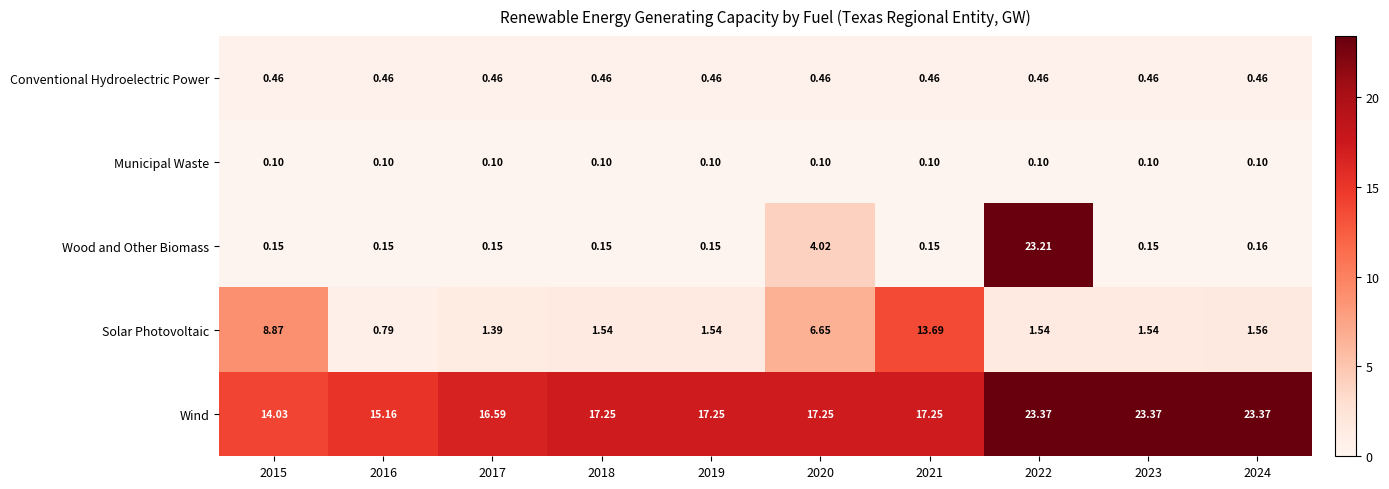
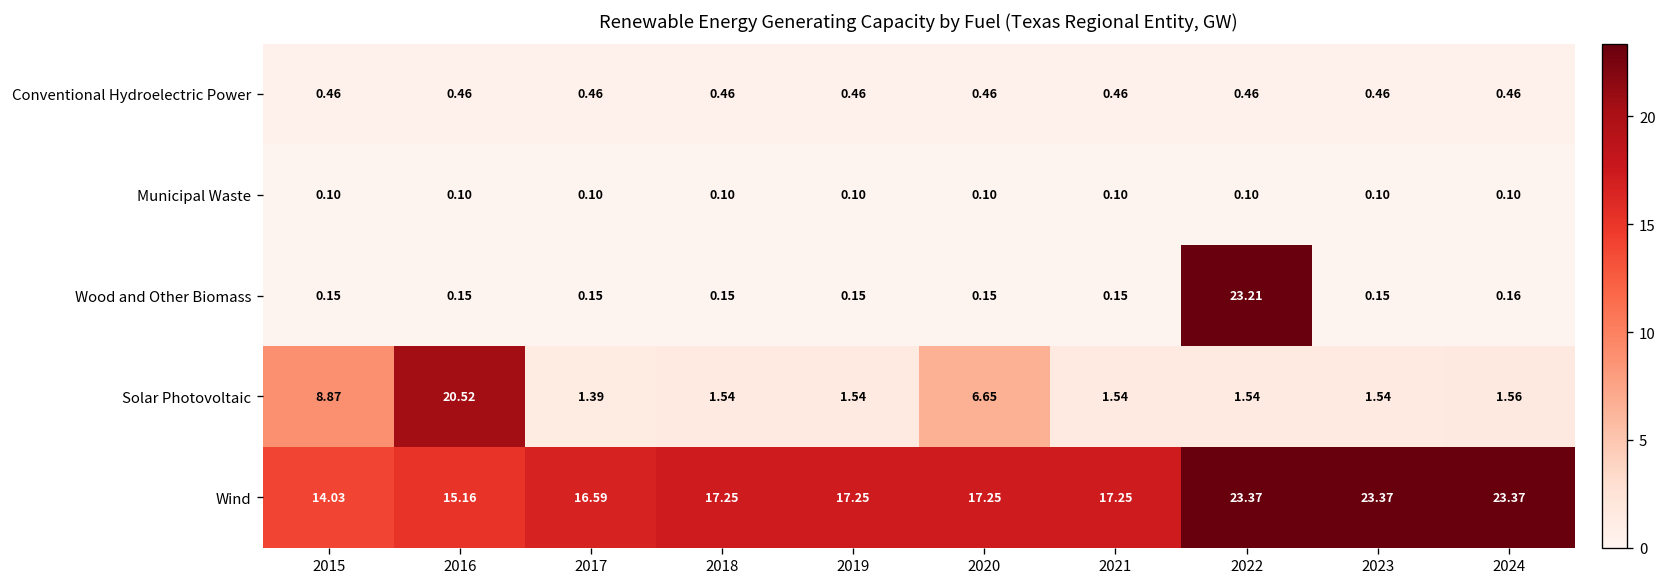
  {
    "Conventional Hydroelectric Power": {
      "2015": 0.46,
      "2016": 0.46,
      "2017": 0.46,
      "2018": 0.46,
      "2019": 0.46,
      "2020": 0.46,
      "2021": 0.46,
      "2022": 0.46,
      "2023": 0.46,
      "2024": 0.46
    },
    "Municipal Waste": {
      "2015": 0.10,
      "2016": 0.10,
      "2017": 0.10,
      "2018": 0.10,
      "2019": 0.10,
      "2020": 0.10,
      "2021": 0.10,
      "2022": 0.10,
      "2023": 0.10,
      "2024": 0.10
    },
    "Wood and Other Biomass": {
      "2015": 0.15,
      "2016": 0.15,
      "2017": 0.15,
      "2018": 0.15,
      "2019": 0.15,
-     "2020": 4.02,
+     "2020": 0.15,
      "2021": 0.15,
      "2022": 23.21,
      "2023": 0.15,
      "2024": 0.16
    },
    "Solar Photovoltaic": {
      "2015": 8.87,
-     "2016": 0.79,
+     "2016": 20.52,
      "2017": 1.39,
      "2018": 1.54,
      "2019": 1.54,
      "2020": 6.65,
-     "2021": 13.69,
+     "2021": 1.54,
      "2022": 1.54,
      "2023": 1.54,
      "2024": 1.56
    },
    "Wind": {
      "2015": 14.03,
      "2016": 15.16,
      "2017": 16.59,
      "2018": 17.25,
      "2019": 17.25,
      "2020": 17.25,
      "2021": 17.25,
      "2022": 23.37,
      "2023": 23.37,
      "2024": 23.37
    }
  }
